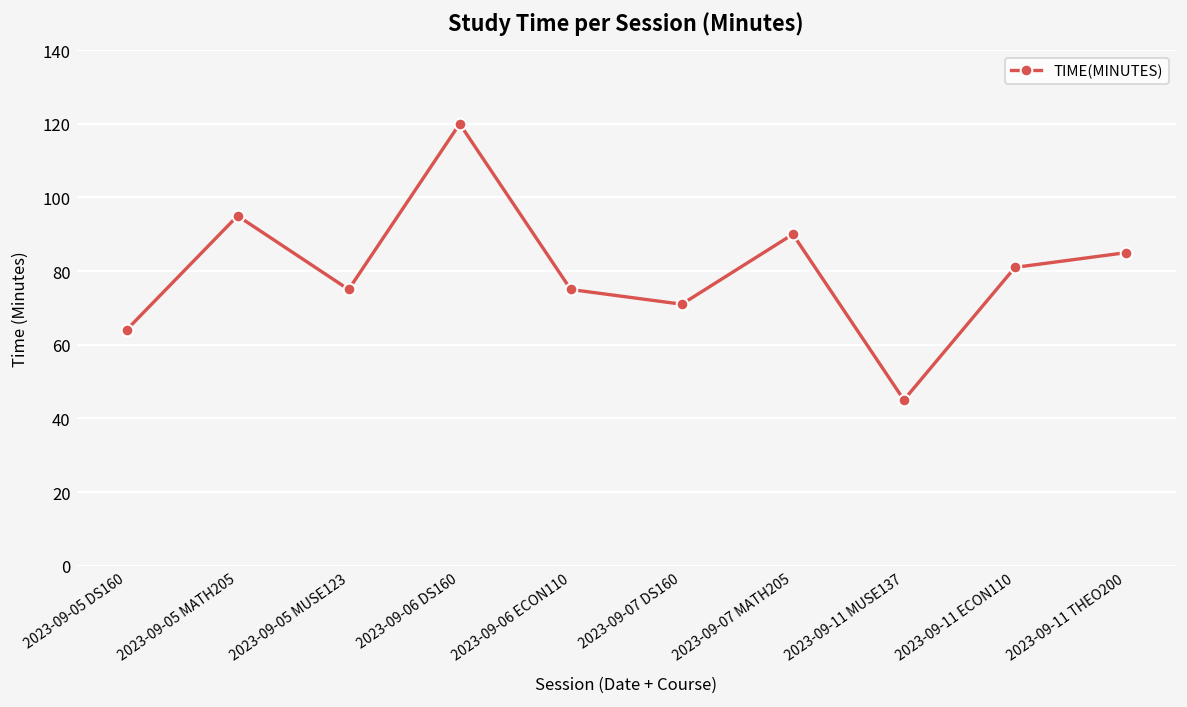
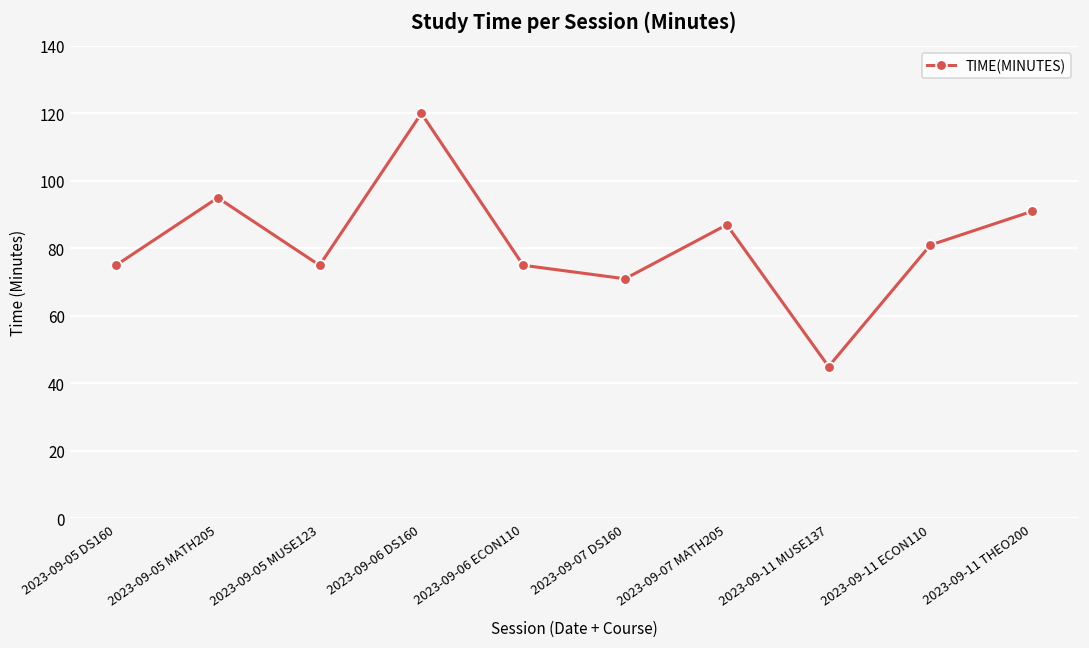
  {
-   "2023-09-05 DS160": 64,
+   "2023-09-05 DS160": 75,
    "2023-09-05 MATH205": 95,
    "2023-09-05 MUSE123": 75,
    "2023-09-06 DS160": 120,
    "2023-09-06 ECON110": 75,
    "2023-09-07 DS160": 71,
-   "2023-09-07 MATH205": 90,
+   "2023-09-07 MATH205": 87,
    "2023-09-11 MUSE137": 45,
    "2023-09-11 ECON110": 81,
-   "2023-09-11 THEO200": 85
+   "2023-09-11 THEO200": 91
  }
